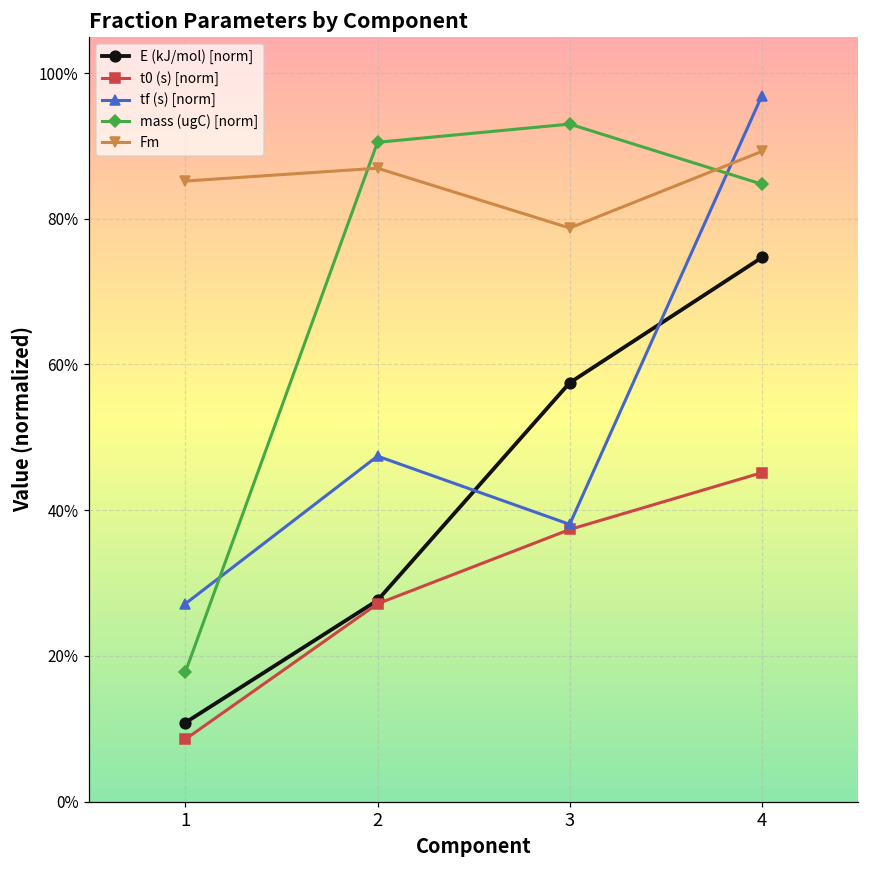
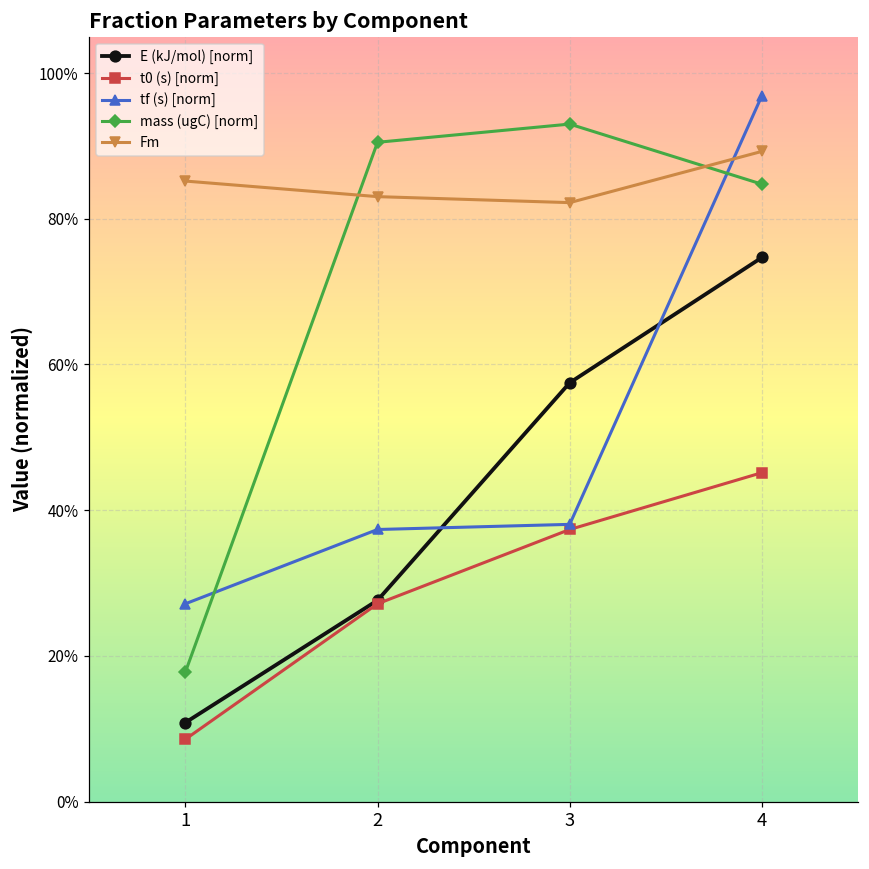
  {
    "E (kJ/mol) [norm]": {
      "1": "11%",
      "2": "28%",
      "3": "57%",
      "4": "75%"
    },
    "t0 (s) [norm]": {
      "1": "9%",
      "2": "27%",
      "3": "37%",
      "4": "45%"
    },
    "tf (s) [norm]": {
      "1": "27%",
-     "2": "47%",
+     "2": "37%",
      "3": "38%",
      "4": "97%"
    },
    "mass (ugC) [norm]": {
      "1": "18%",
      "2": "90%",
      "3": "93%",
      "4": "85%"
    },
    "Fm": {
      "1": "85%",
-     "2": "87%",
-     "3": "79%",
+     "2": "83%",
+     "3": "82%",
      "4": "89%"
    }
  }
